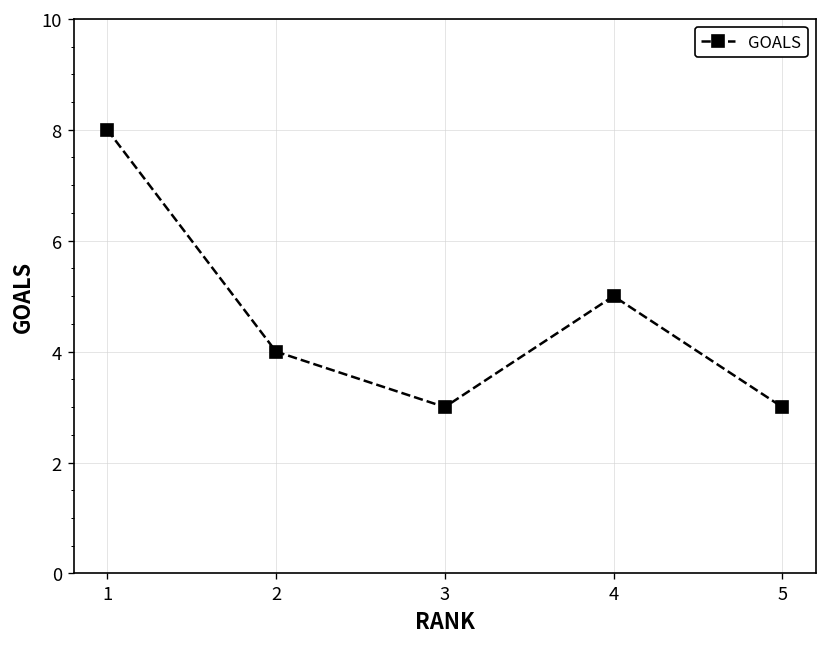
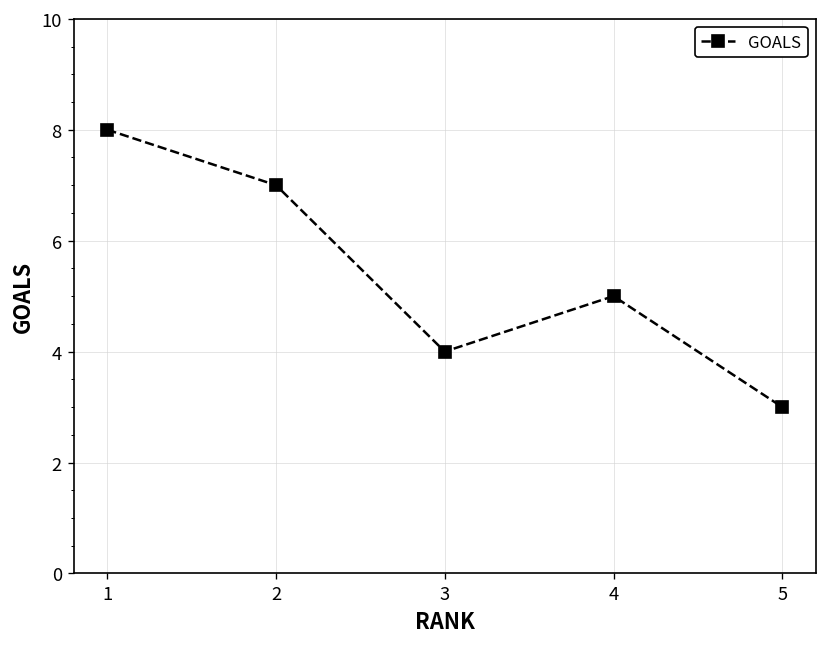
  {
    "1": 8,
-   "2": 4,
-   "3": 3,
+   "2": 7,
+   "3": 4,
    "4": 5,
    "5": 3
  }
